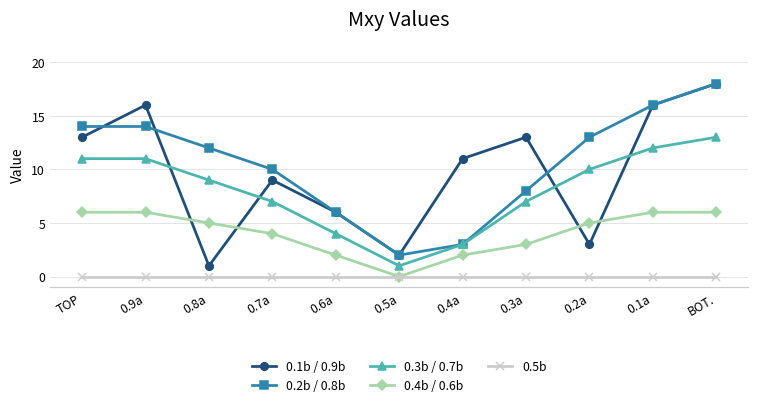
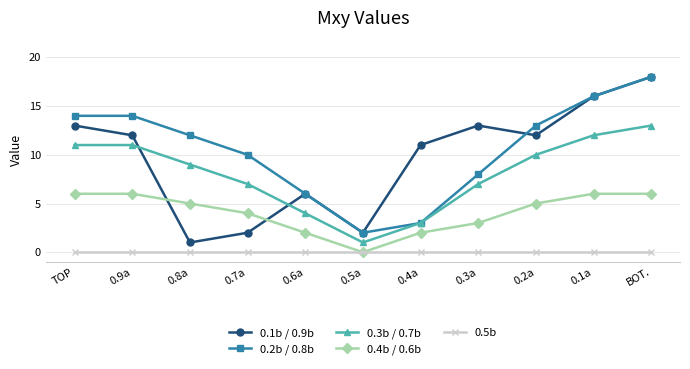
  {
    "0.1b / 0.9b": {
      "TOP": 13,
-     "0.9a": 16,
+     "0.9a": 12,
      "0.8a": 1,
-     "0.7a": 9,
+     "0.7a": 2,
      "0.4a": 11,
      "0.3a": 13,
-     "0.2a": 3
+     "0.2a": 12
    }
  }
